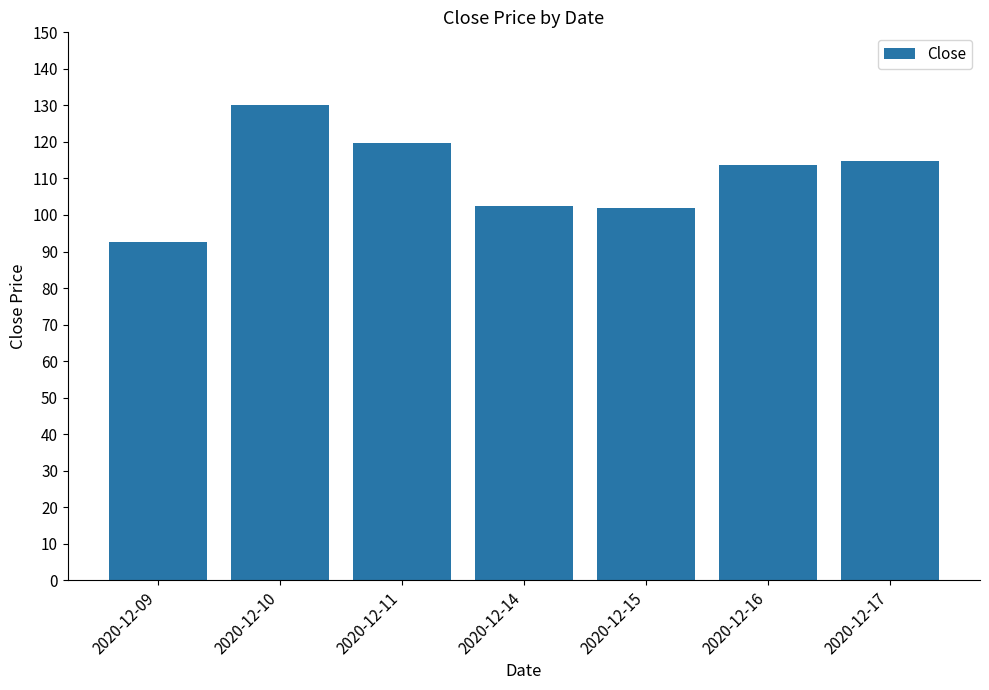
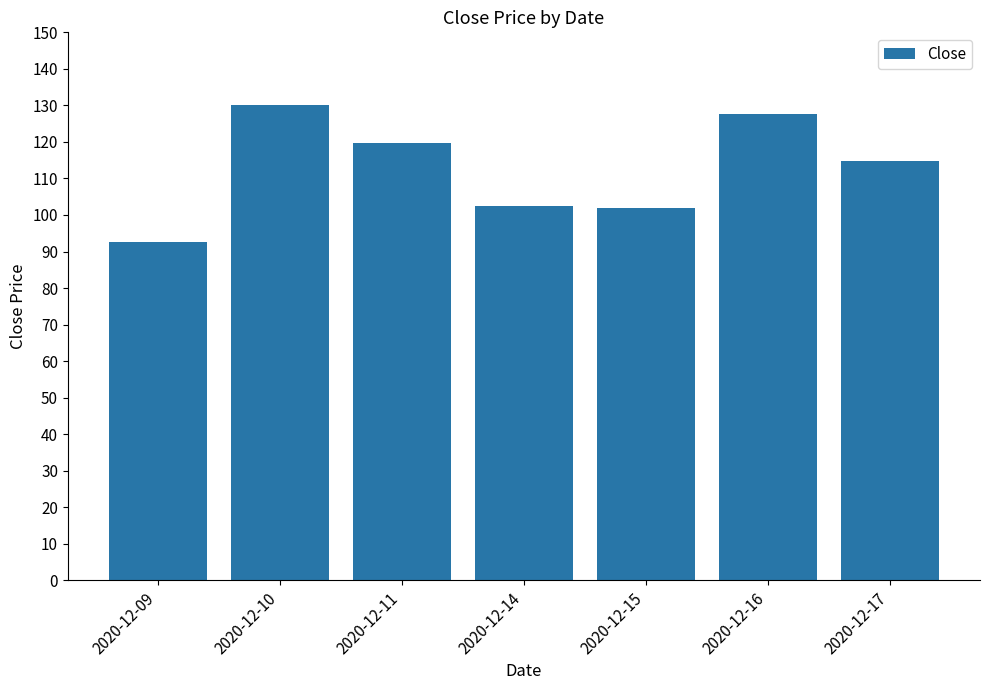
  {
    "2020-12-09": 92,
    "2020-12-10": 130,
    "2020-12-11": 120,
    "2020-12-14": 102,
    "2020-12-15": 102,
-   "2020-12-16": 114,
+   "2020-12-16": 128,
    "2020-12-17": 115
  }
